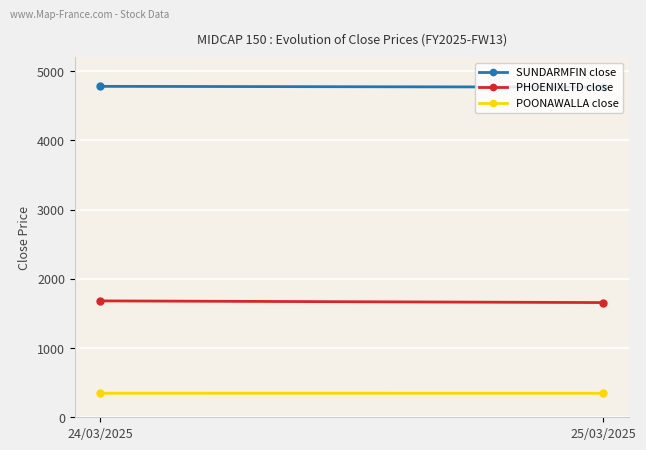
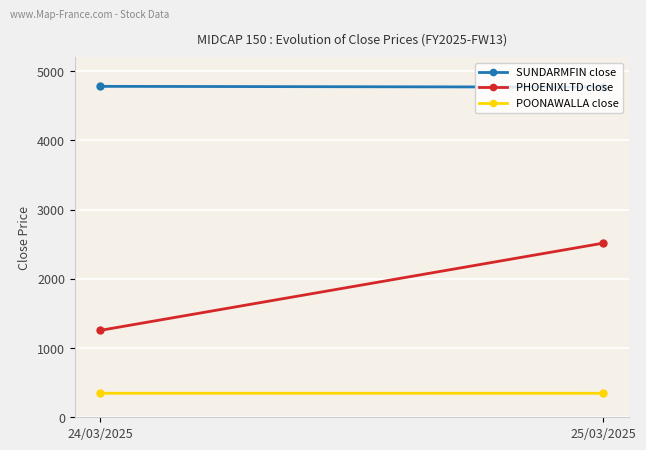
  {
    "SUNDARMFIN close": {
      "24/03/2025": 4800
    },
    "PHOENIXLTD close": {
-     "24/03/2025": 1700,
-     "25/03/2025": 1700
+     "24/03/2025": 1300,
+     "25/03/2025": 2500
    },
    "POONAWALLA close": {
      "24/03/2025": 300,
      "25/03/2025": 300
    }
  }
